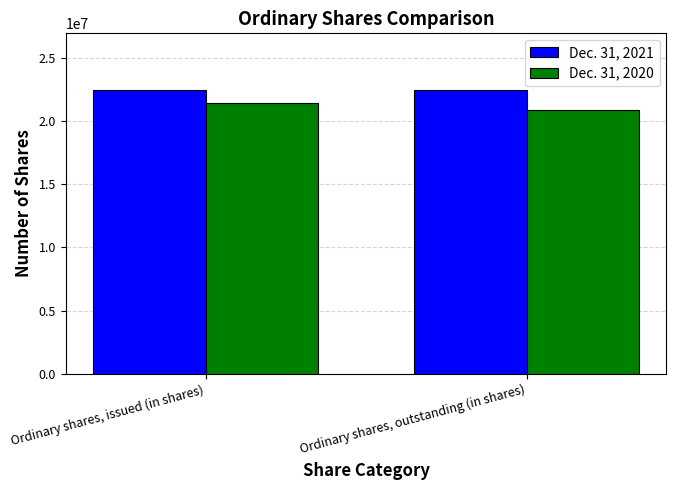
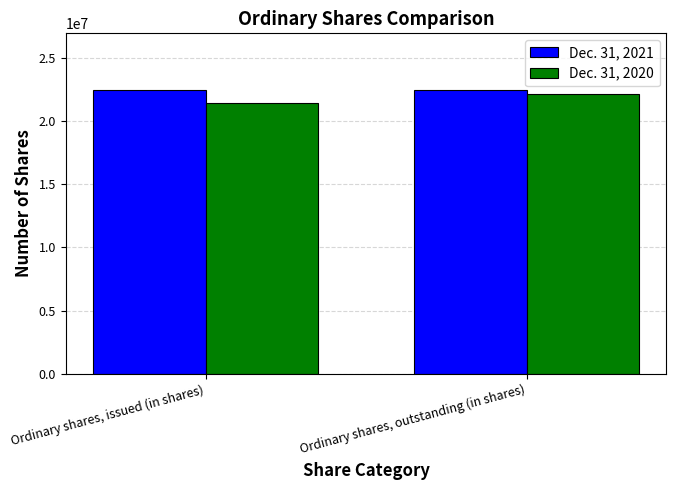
  {
    "Dec. 31, 2021": {
      "Ordinary shares, issued (in shares)": 22500000,
      "Ordinary shares, outstanding (in shares)": 22500000
    },
    "Dec. 31, 2020": {
      "Ordinary shares, issued (in shares)": 21500000,
-     "Ordinary shares, outstanding (in shares)": 20900000
+     "Ordinary shares, outstanding (in shares)": 22200000
    }
  }
